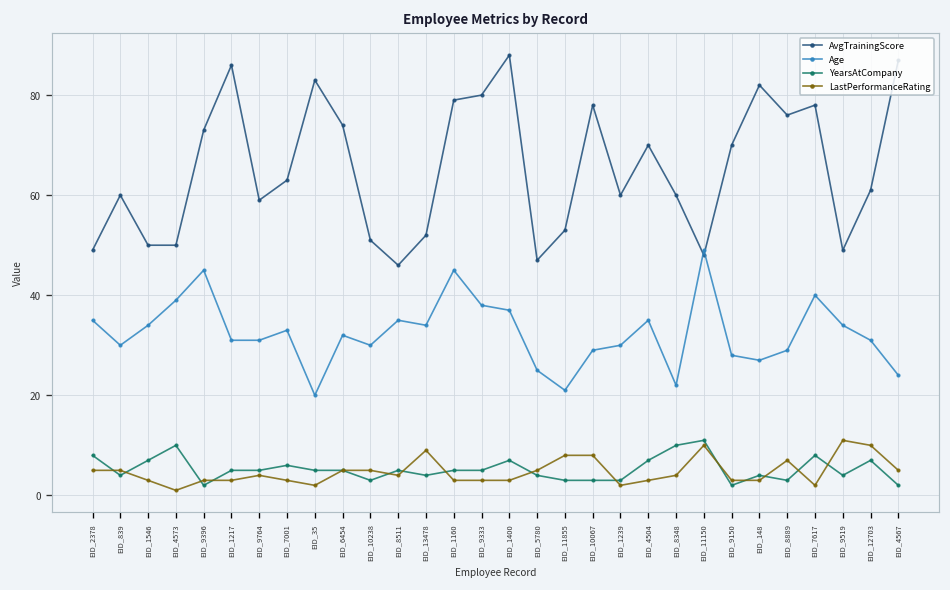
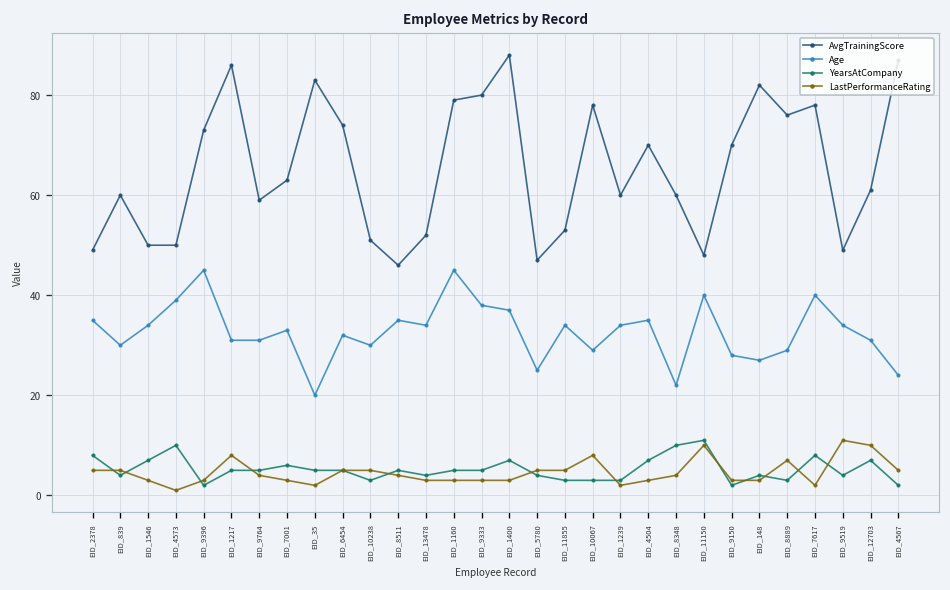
  {
    "Age": {
      "EID_2378": 35,
      "EID_839": 30,
      "EID_1546": 34,
      "EID_4573": 39,
      "EID_9396": 45,
      "EID_1217": 31,
      "EID_9764": 31,
      "EID_7001": 33,
      "EID_35": 20,
      "EID_6454": 32,
      "EID_10238": 30,
      "EID_8511": 35,
      "EID_13478": 34,
      "EID_1160": 45,
      "EID_9333": 38,
      "EID_1400": 37,
      "EID_5780": 25,
-     "EID_11855": 21,
+     "EID_11855": 34,
      "EID_10067": 29,
-     "EID_1239": 30,
+     "EID_1239": 34,
      "EID_4504": 35,
      "EID_8348": 22,
-     "EID_11150": 49,
+     "EID_11150": 40,
      "EID_9150": 28,
      "EID_148": 27,
      "EID_8889": 29,
      "EID_7617": 40,
      "EID_9519": 34,
      "EID_12703": 31,
      "EID_4567": 24
    },
    "LastPerformanceRating": {
      "EID_2378": 5,
      "EID_839": 5,
      "EID_1546": 3,
      "EID_4573": 1,
      "EID_9396": 3,
-     "EID_1217": 3,
+     "EID_1217": 8,
      "EID_9764": 4,
      "EID_7001": 3,
      "EID_35": 2,
      "EID_10238": 5,
      "EID_8511": 4,
-     "EID_13478": 9,
+     "EID_13478": 3,
      "EID_1160": 3,
      "EID_9333": 3,
      "EID_1400": 3,
      "EID_5780": 5,
-     "EID_11855": 8,
+     "EID_11855": 5,
      "EID_10067": 8,
      "EID_1239": 2,
      "EID_4504": 3,
      "EID_8348": 4,
      "EID_11150": 10,
      "EID_9150": 3,
      "EID_148": 3,
      "EID_8889": 7,
      "EID_7617": 2,
      "EID_9519": 11,
      "EID_12703": 10,
      "EID_4567": 5
    }
  }
